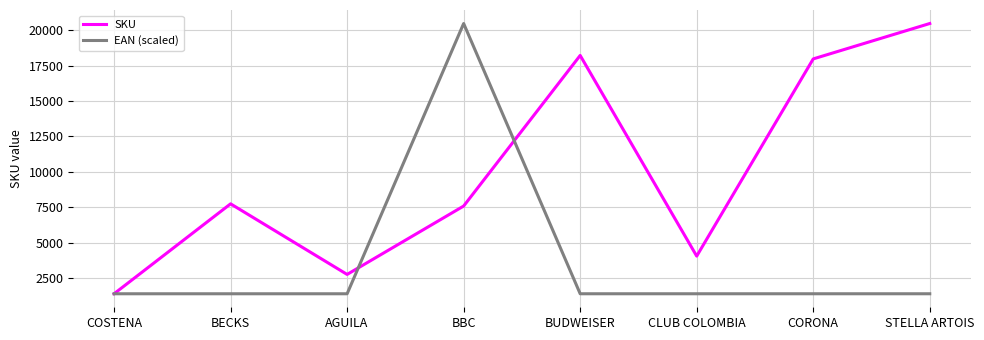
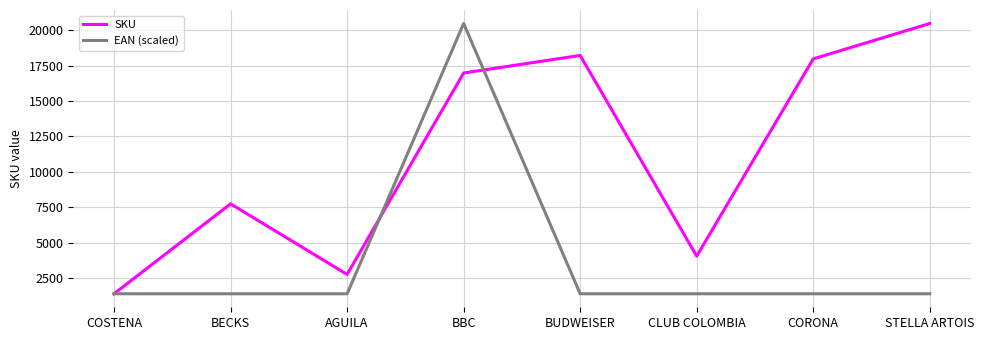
  {
    "SKU": {
      "BECKS": 7800,
      "AGUILA": 2800,
-     "BBC": 7600,
+     "BBC": 17000,
      "BUDWEISER": 18200,
      "CLUB COLOMBIA": 4100,
      "CORONA": 18000,
      "STELLA ARTOIS": 20500
    },
    "EAN (scaled)": {
      "BECKS": 1400,
      "AGUILA": 1400,
      "BBC": 20500,
      "BUDWEISER": 1400,
      "CLUB COLOMBIA": 1400,
      "CORONA": 1400,
      "STELLA ARTOIS": 1400
    }
  }
